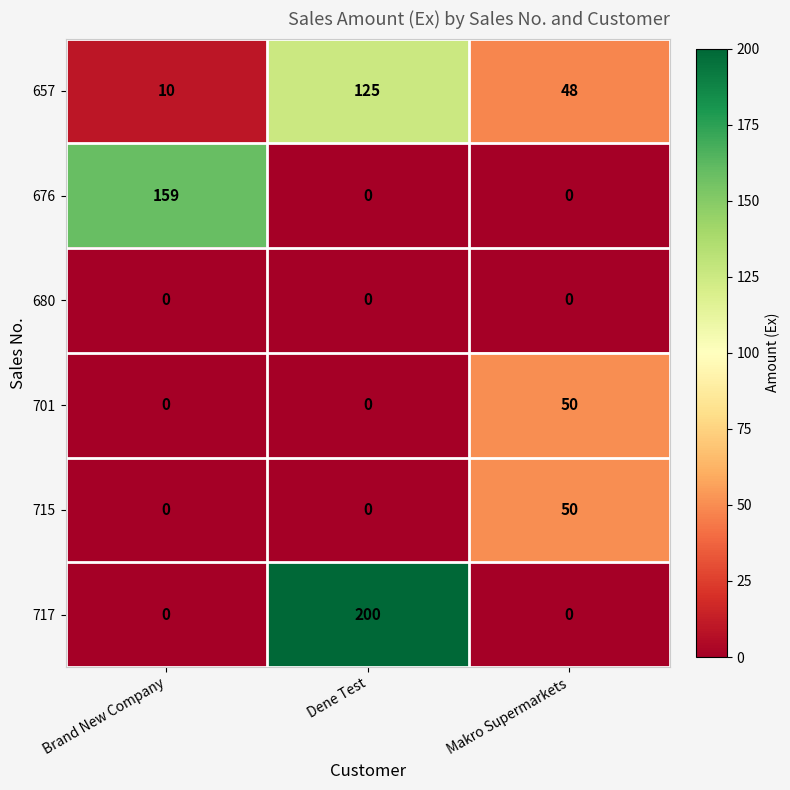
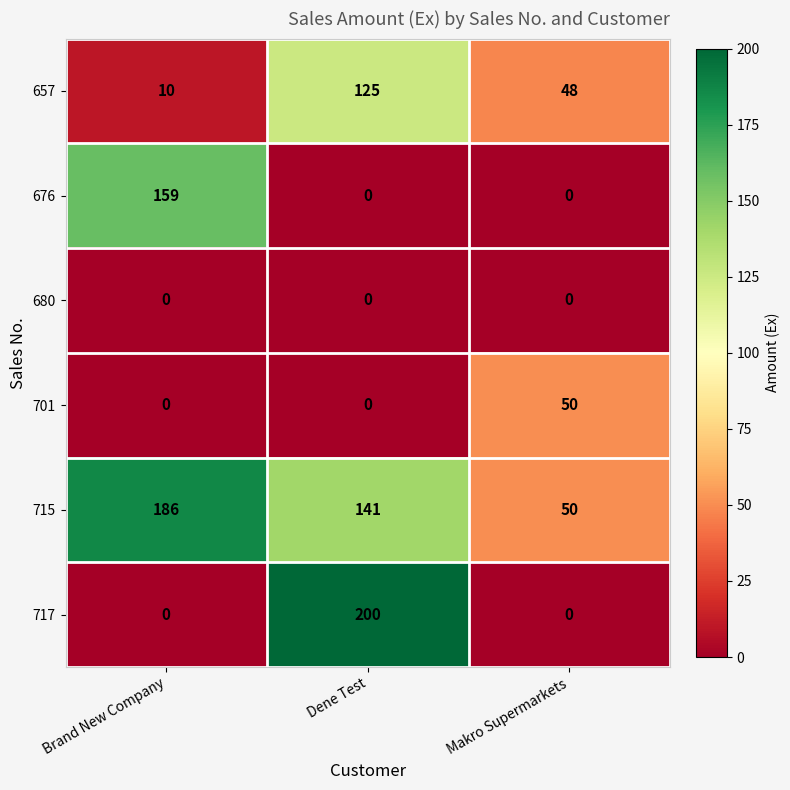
  {
    "657": {
      "Brand New Company": 10,
      "Dene Test": 125,
      "Makro Supermarkets": 48
    },
    "676": {
      "Brand New Company": 159,
      "Dene Test": 0,
      "Makro Supermarkets": 0
    },
    "680": {
      "Brand New Company": 0,
      "Dene Test": 0,
      "Makro Supermarkets": 0
    },
    "701": {
      "Brand New Company": 0,
      "Dene Test": 0,
      "Makro Supermarkets": 50
    },
    "715": {
-     "Brand New Company": 0,
-     "Dene Test": 0,
+     "Brand New Company": 186,
+     "Dene Test": 141,
      "Makro Supermarkets": 50
    },
    "717": {
      "Brand New Company": 0,
      "Dene Test": 200,
      "Makro Supermarkets": 0
    }
  }
